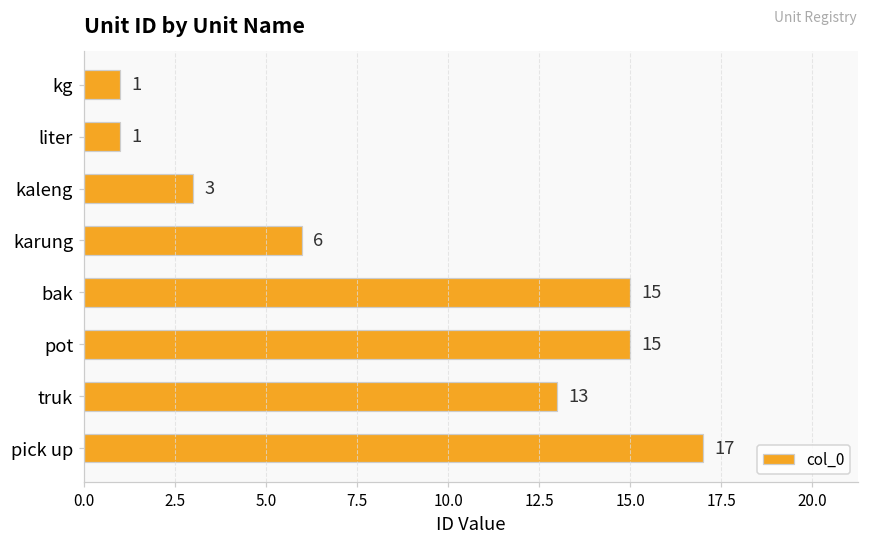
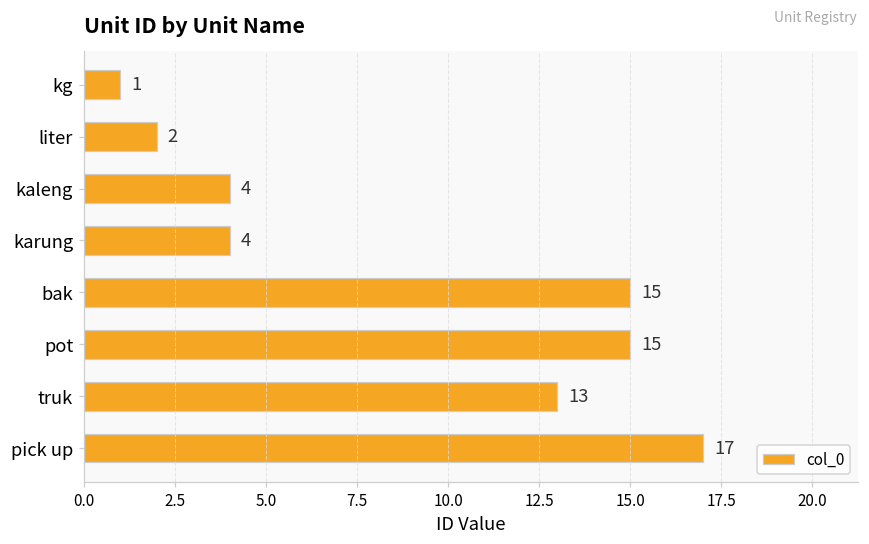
  {
    "kg": 1,
-   "liter": 1,
-   "kaleng": 3,
-   "karung": 6,
+   "liter": 2,
+   "kaleng": 4,
+   "karung": 4,
    "bak": 15,
    "pot": 15,
    "truk": 13,
    "pick up": 17
  }
